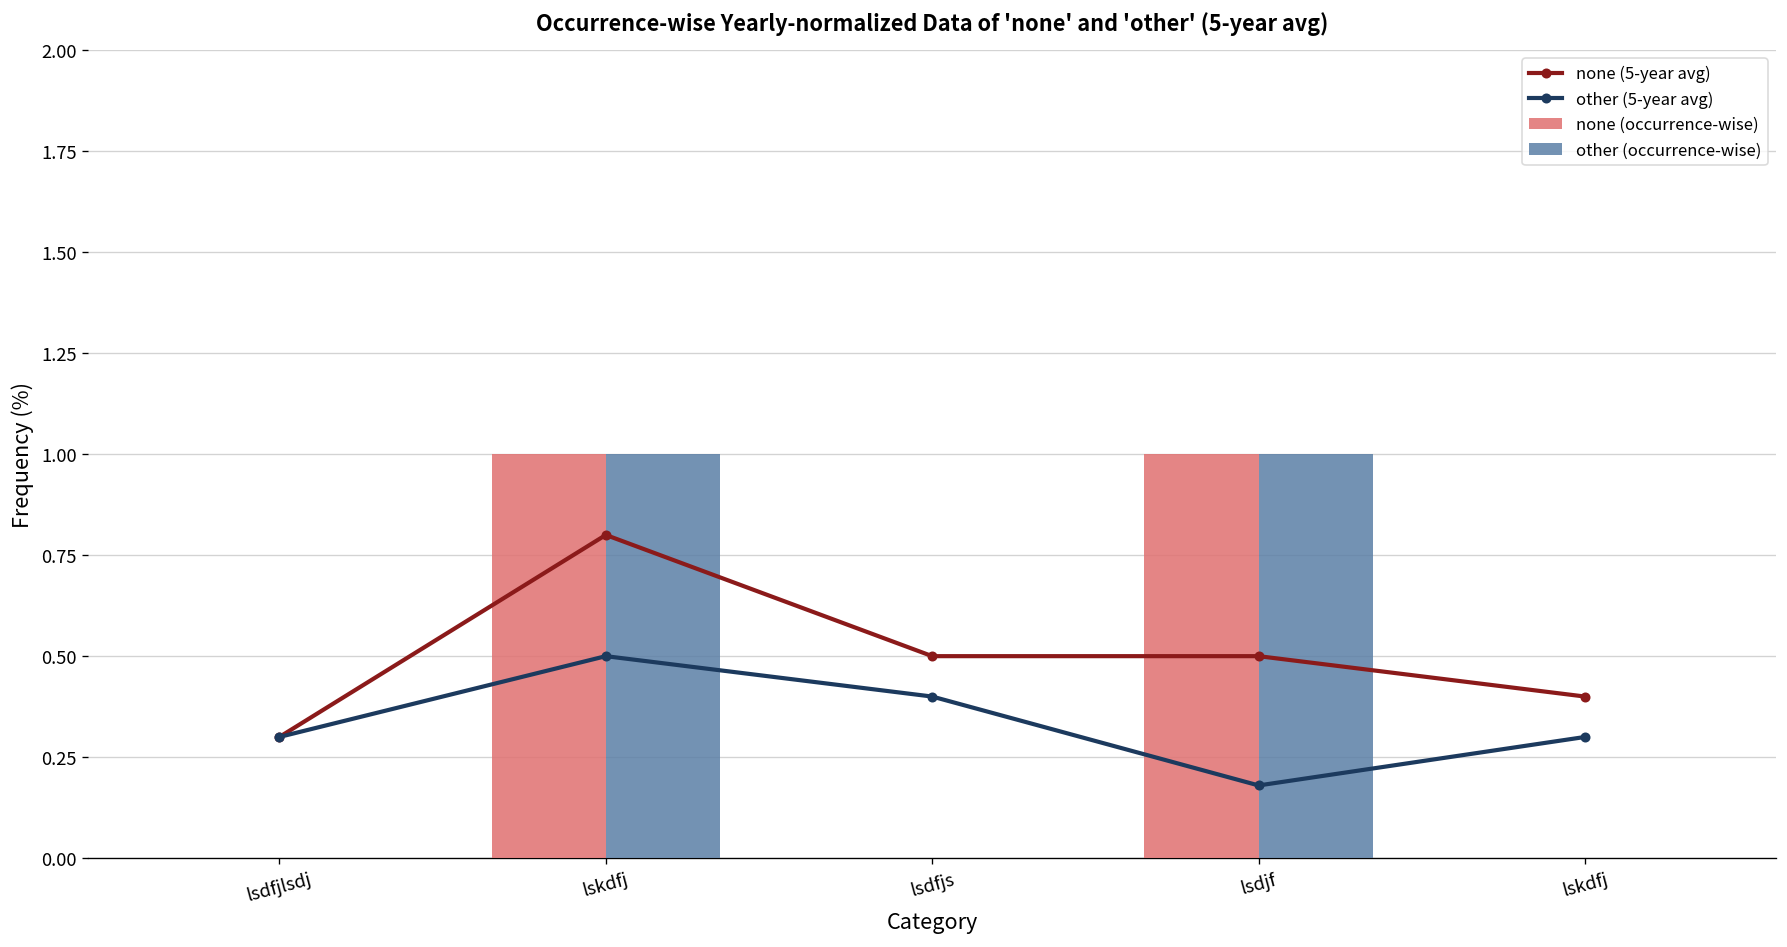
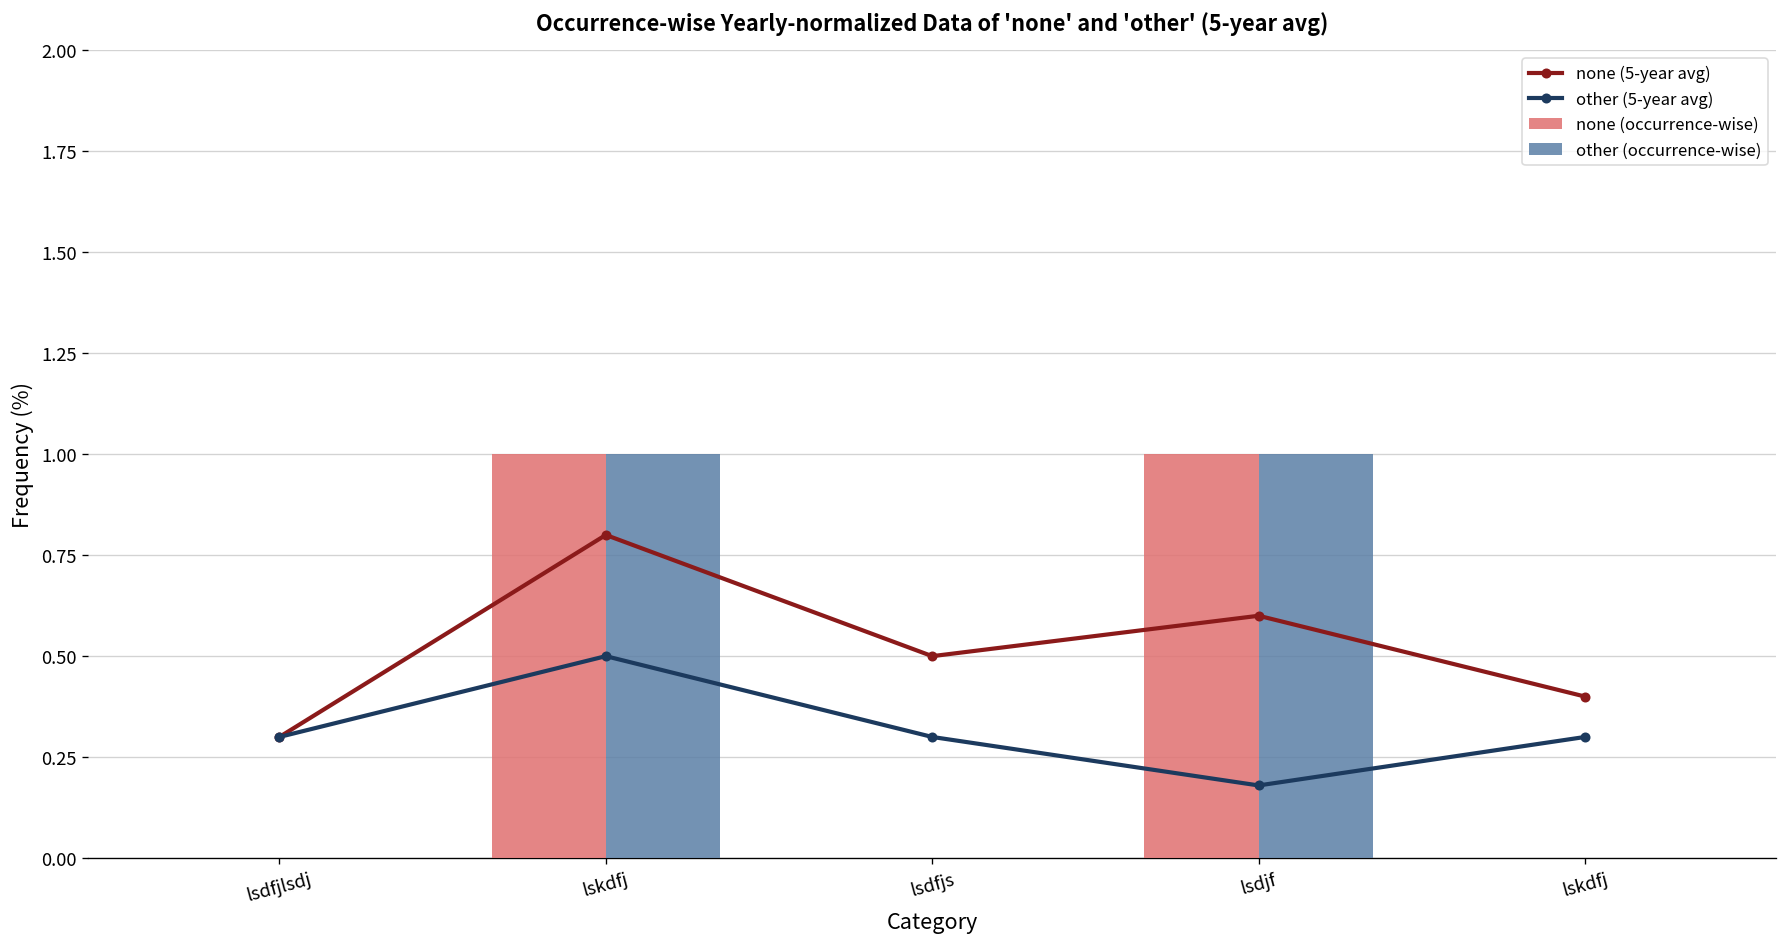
  {
    "none (occurrence-wise)": {
      "lsdfjlsdj": 0.0,
      "lsdfjs": 0.0,
      "lsdjf": 1.0
    },
    "none (5-year avg)": {
      "lsdfjs": 0.5,
-     "lsdjf": 0.5
+     "lsdjf": 0.6
    },
    "other (occurrence-wise)": {
      "lsdfjlsdj": 0.0,
      "lsdfjs": 0.0,
      "lsdjf": 1.0
    },
    "other (5-year avg)": {
-     "lsdfjs": 0.4,
+     "lsdfjs": 0.3,
      "lsdjf": 0.18
    }
  }
